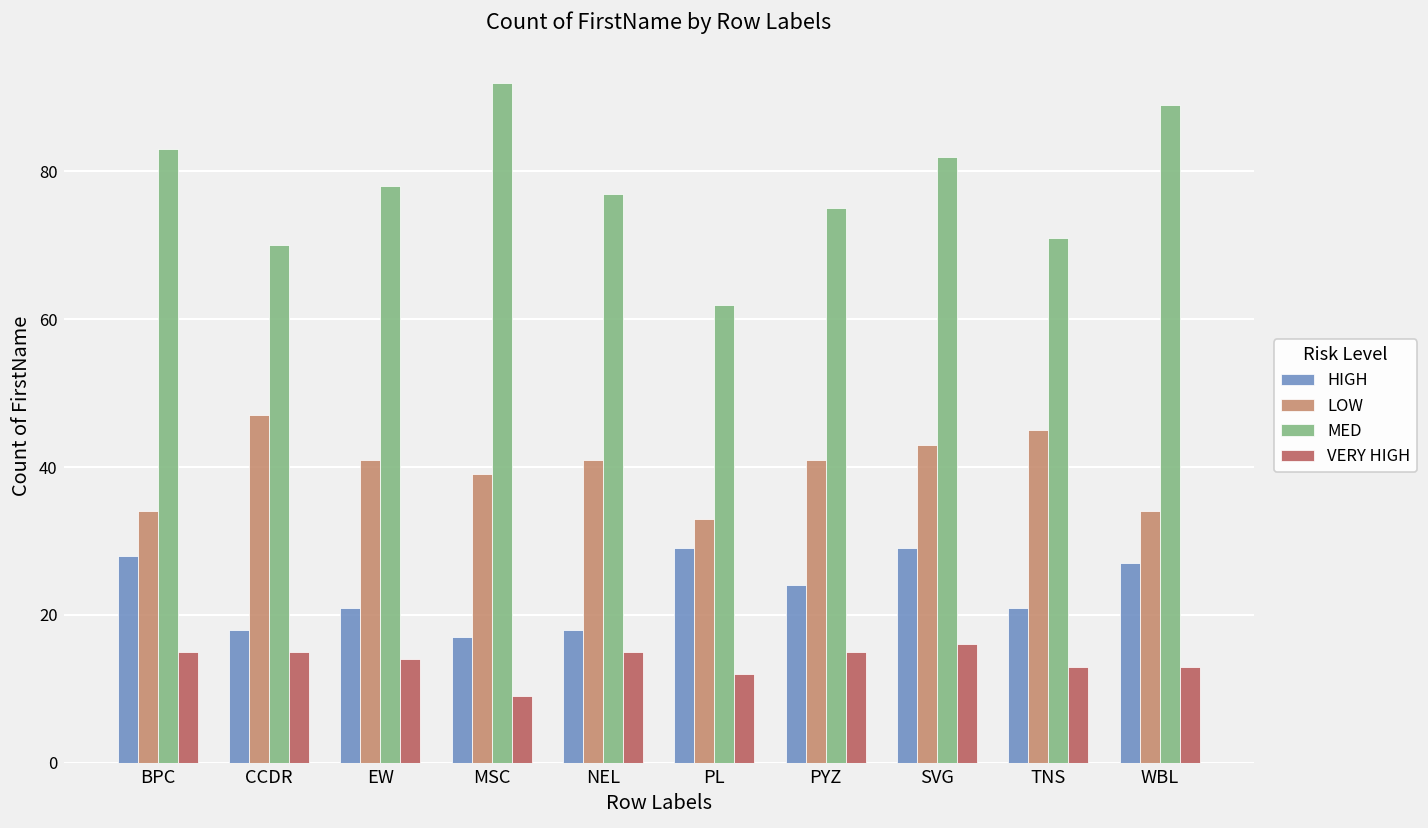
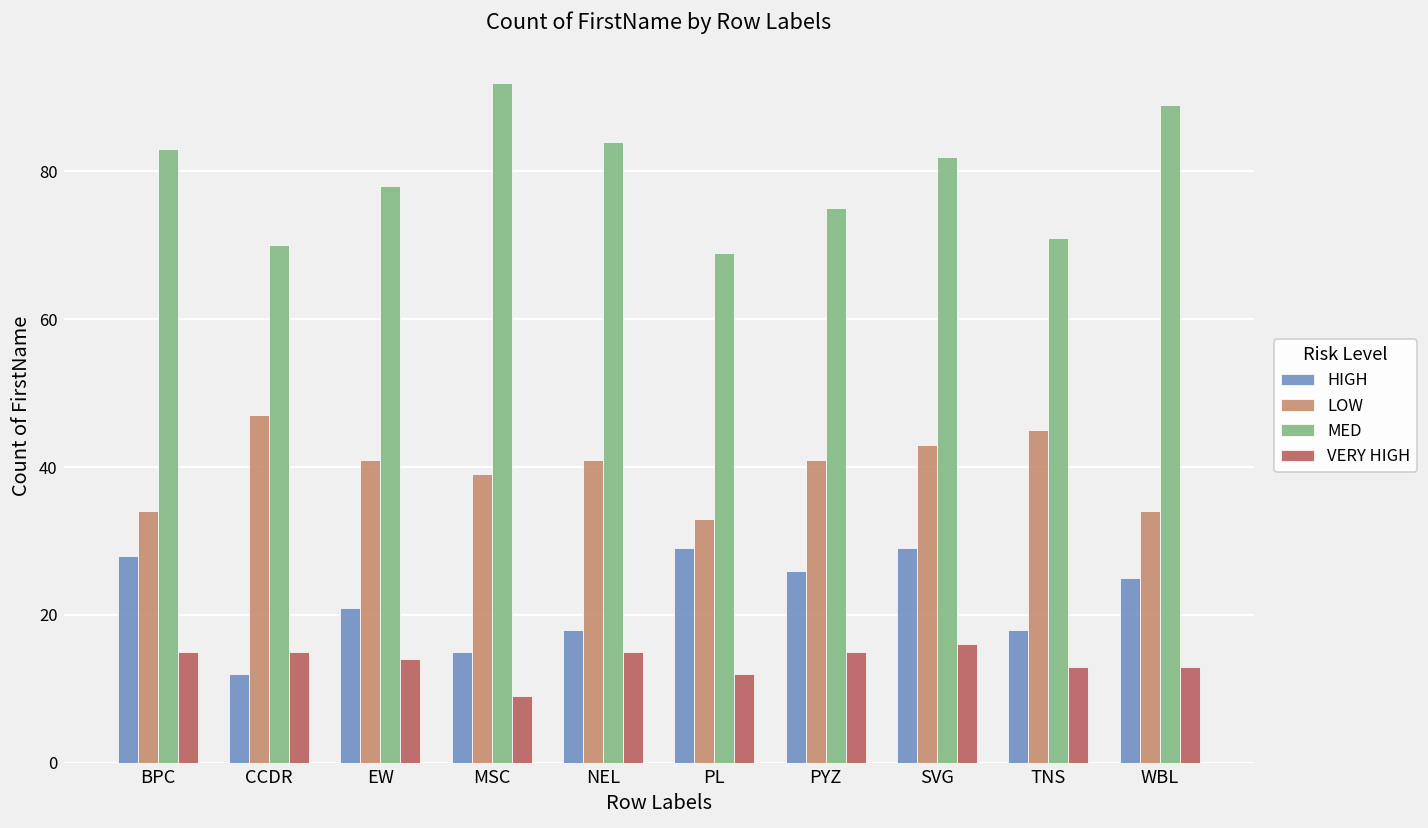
  {
    "HIGH": {
      "BPC": 28,
-     "CCDR": 18,
+     "CCDR": 12,
      "EW": 21,
-     "MSC": 17,
+     "MSC": 15,
      "NEL": 18,
      "PL": 29,
-     "PYZ": 24,
+     "PYZ": 26,
      "SVG": 29,
-     "TNS": 21,
-     "WBL": 27
+     "TNS": 18,
+     "WBL": 25
    },
    "MED": {
      "BPC": 83,
      "CCDR": 70,
      "EW": 78,
      "MSC": 92,
-     "NEL": 77,
-     "PL": 62,
+     "NEL": 84,
+     "PL": 69,
      "PYZ": 75,
      "SVG": 82,
      "TNS": 71,
      "WBL": 89
    }
  }
